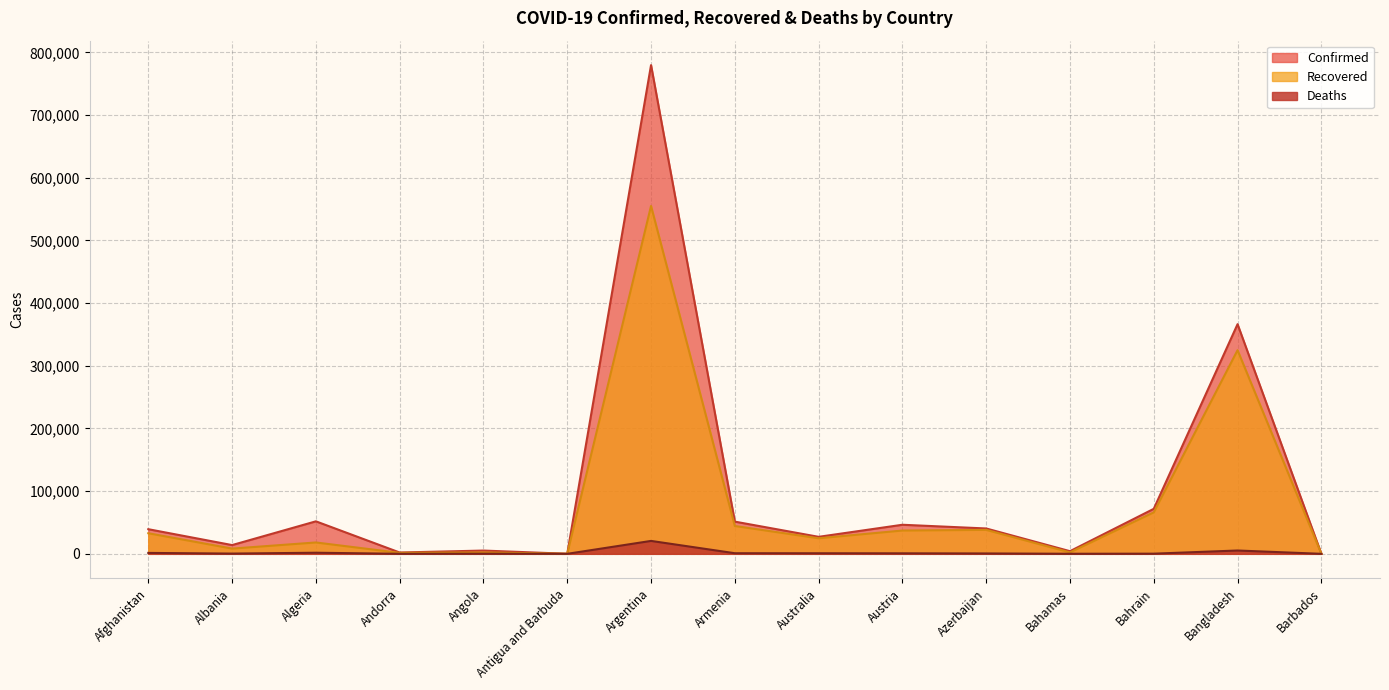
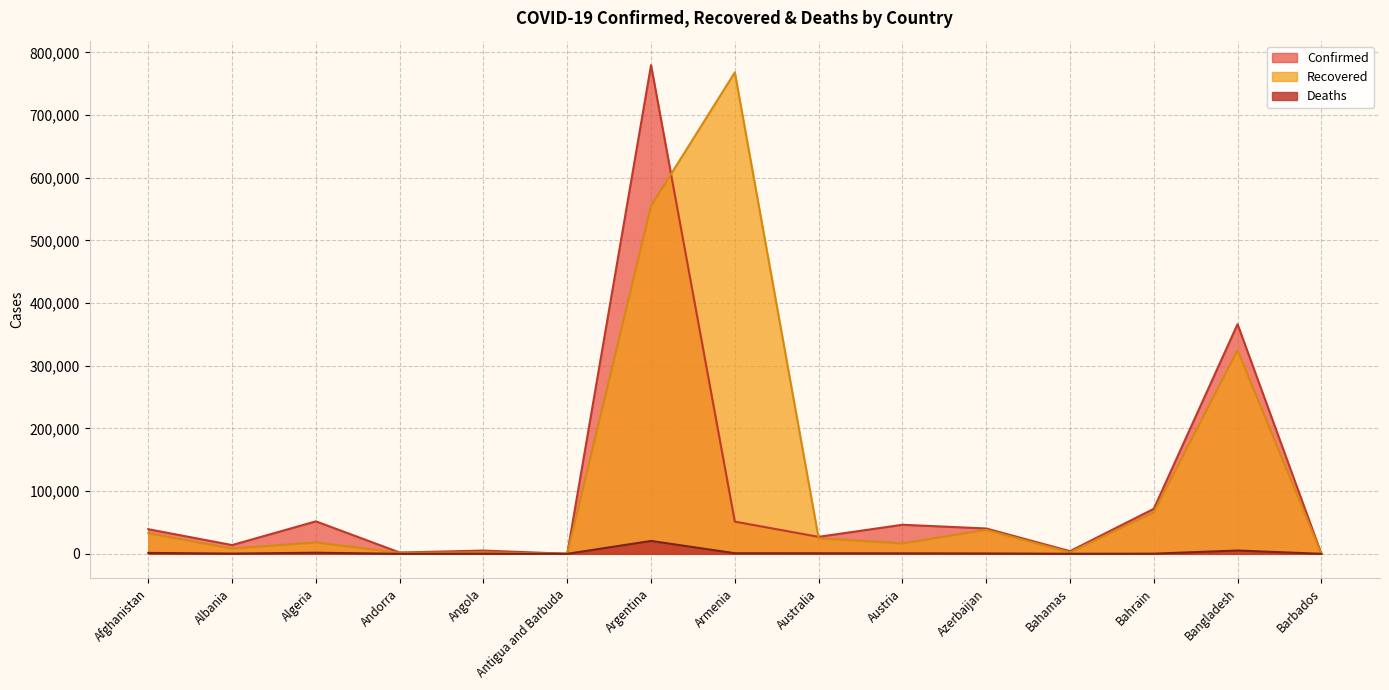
  {
    "Recovered": {
      "Afghanistan": "30,000",
      "Albania": "10,000",
      "Algeria": "20,000",
      "Argentina": "550,000",
-     "Armenia": "40,000",
-     "Austria": "40,000",
+     "Armenia": "770,000",
+     "Austria": "20,000",
      "Bahrain": "70,000",
      "Bangladesh": "320,000"
    }
  }
